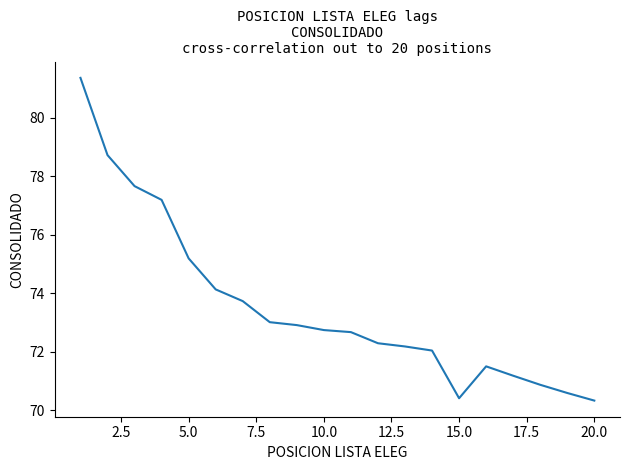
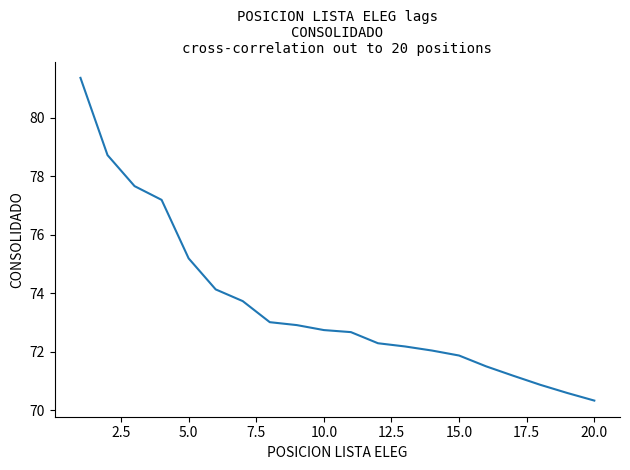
  {
    "5.0": 75.2,
    "10.0": 72.7,
-   "15.0": 70.4,
+   "15.0": 71.9,
    "20.0": 70.3
  }
